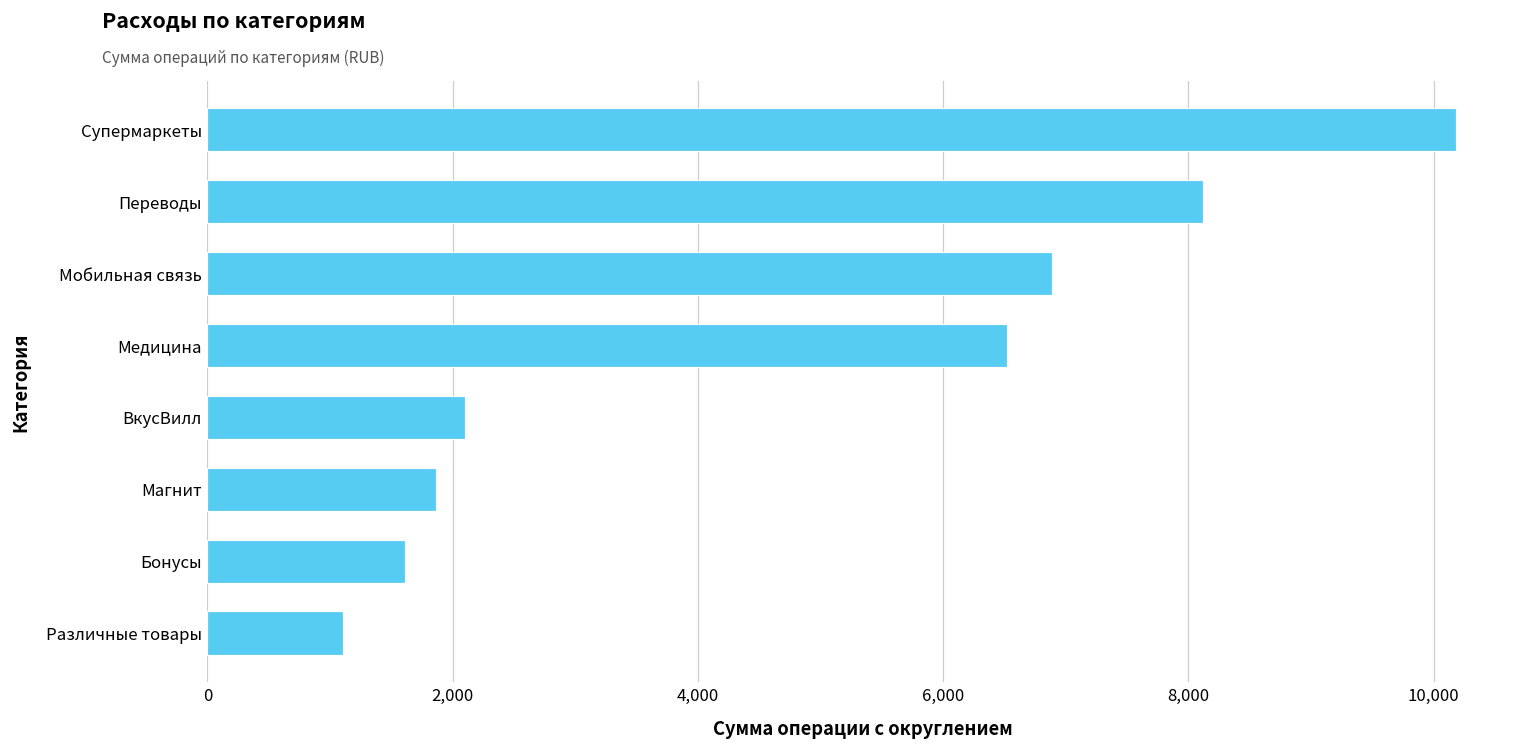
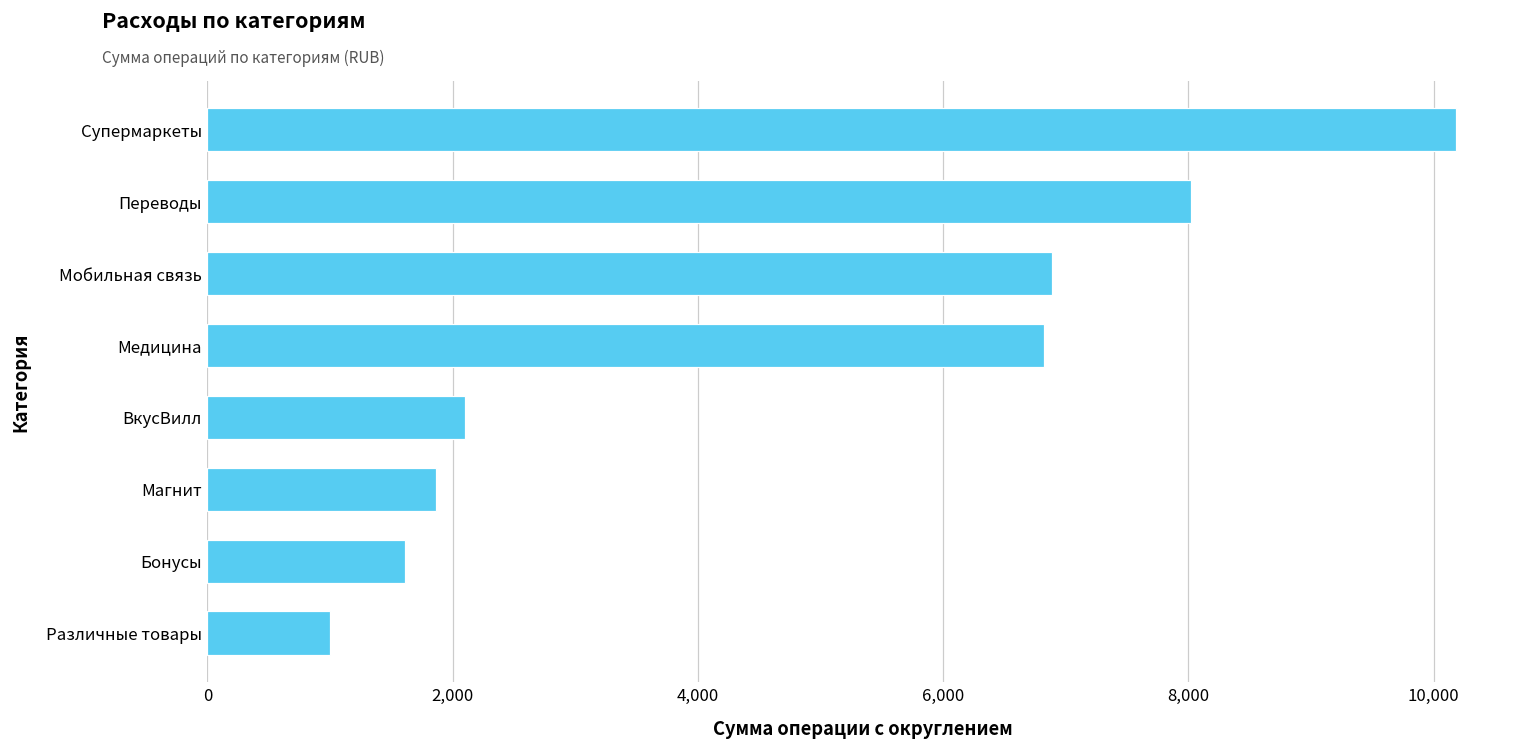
  {
    "Супермаркеты": "10,180",
-   "Переводы": "8,120",
+   "Переводы": "8,020",
    "Мобильная связь": "6,890",
-   "Медицина": "6,520",
+   "Медицина": "6,820",
    "ВкусВилл": "2,100",
    "Магнит": "1,860",
    "Бонусы": "1,610",
-   "Различные товары": "1,100"
+   "Различные товары": "1,000"
  }
